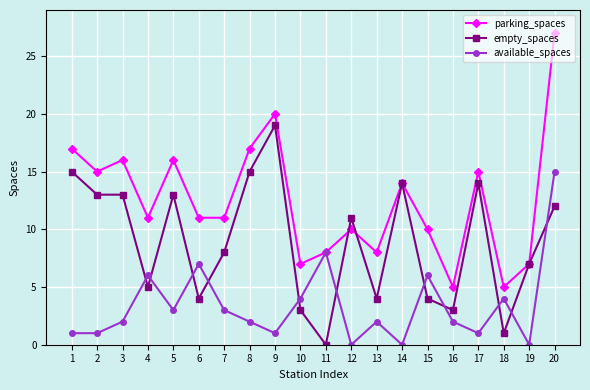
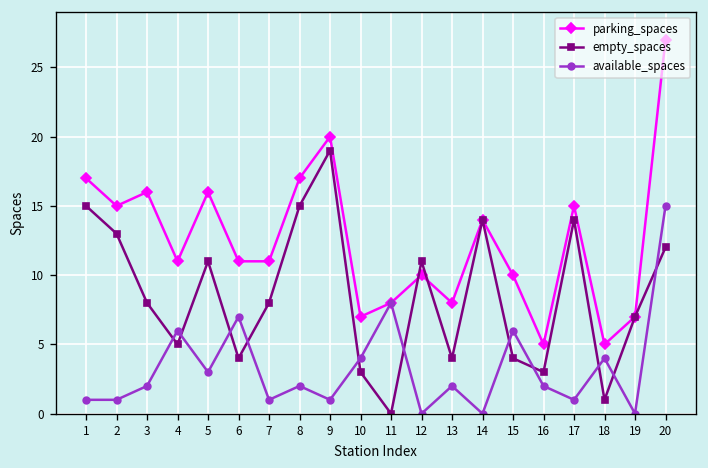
  {
    "parking_spaces": {
      "1": 17,
      "2": 15,
      "3": 16,
      "4": 11,
      "5": 16,
      "6": 11,
      "7": 11,
      "8": 17,
      "9": 20,
      "10": 7,
      "12": 10,
      "13": 8,
      "15": 10,
      "16": 5,
      "17": 15,
      "18": 5
    },
    "empty_spaces": {
      "1": 15,
      "2": 13,
-     "3": 13,
+     "3": 8,
      "4": 5,
-     "5": 13,
+     "5": 11,
      "6": 4,
      "7": 8,
      "8": 15,
      "9": 19,
      "10": 3,
      "11": 0,
      "12": 11,
      "13": 4,
      "15": 4,
      "16": 3,
      "17": 14,
      "18": 1,
      "20": 12
    },
    "available_spaces": {
      "1": 1,
      "2": 1,
      "3": 2,
      "4": 6,
      "5": 3,
      "6": 7,
-     "7": 3,
+     "7": 1,
      "8": 2,
      "9": 1,
      "10": 4,
      "12": 0,
      "13": 2,
      "14": 0,
      "15": 6,
      "16": 2,
      "17": 1,
      "18": 4,
      "19": 0,
      "20": 15
    }
  }
